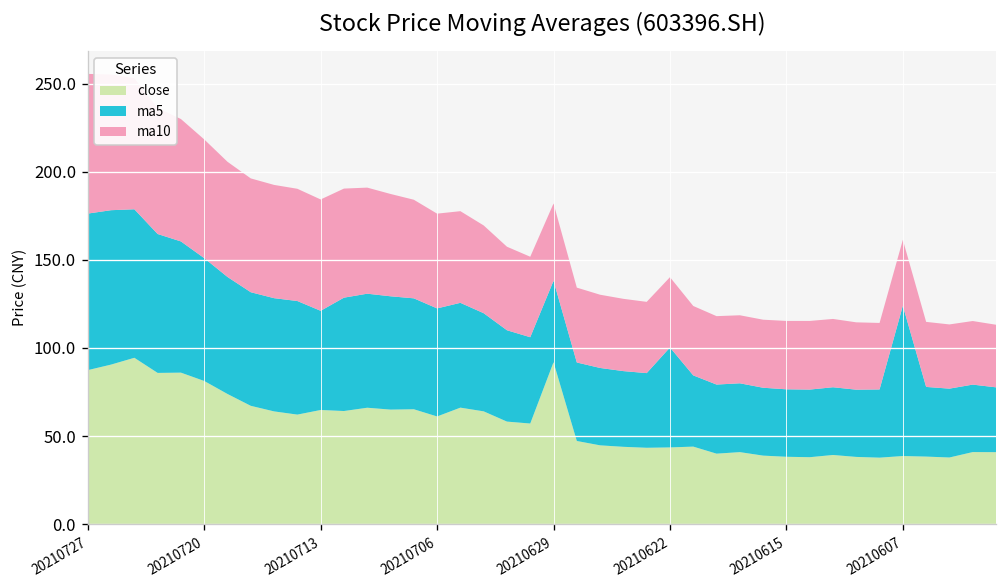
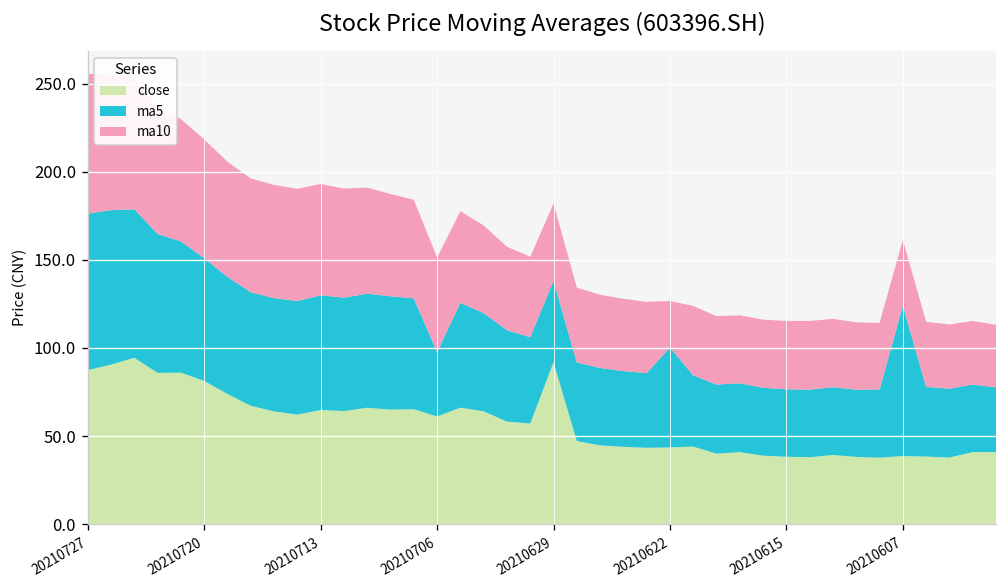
  {
    "close": {
      "20210727": 87,
      "20210720": 81,
      "20210713": 65,
      "20210706": 61,
      "20210629": 92,
      "20210622": 44,
      "20210615": 38,
      "20210607": 39
    },
    "ma5": {
      "20210727": 89,
      "20210720": 70,
-     "20210713": 56,
-     "20210706": 61,
+     "20210713": 65,
+     "20210706": 36,
      "20210629": 46,
      "20210622": 57,
      "20210615": 38,
      "20210607": 85
    },
    "ma10": {
      "20210727": 79,
      "20210720": 67,
      "20210713": 63,
      "20210706": 54,
      "20210629": 44,
-     "20210622": 40,
+     "20210622": 26,
      "20210615": 39,
      "20210607": 37
    }
  }
